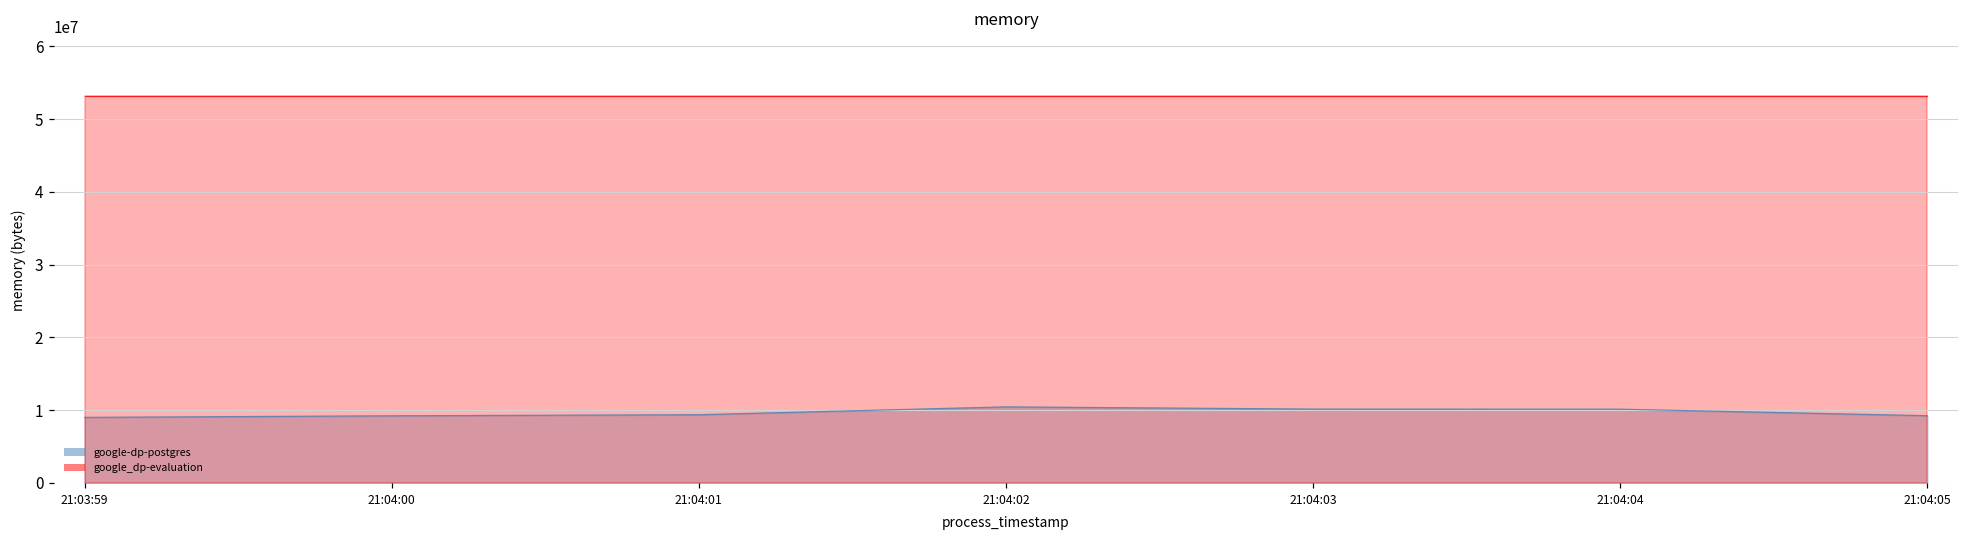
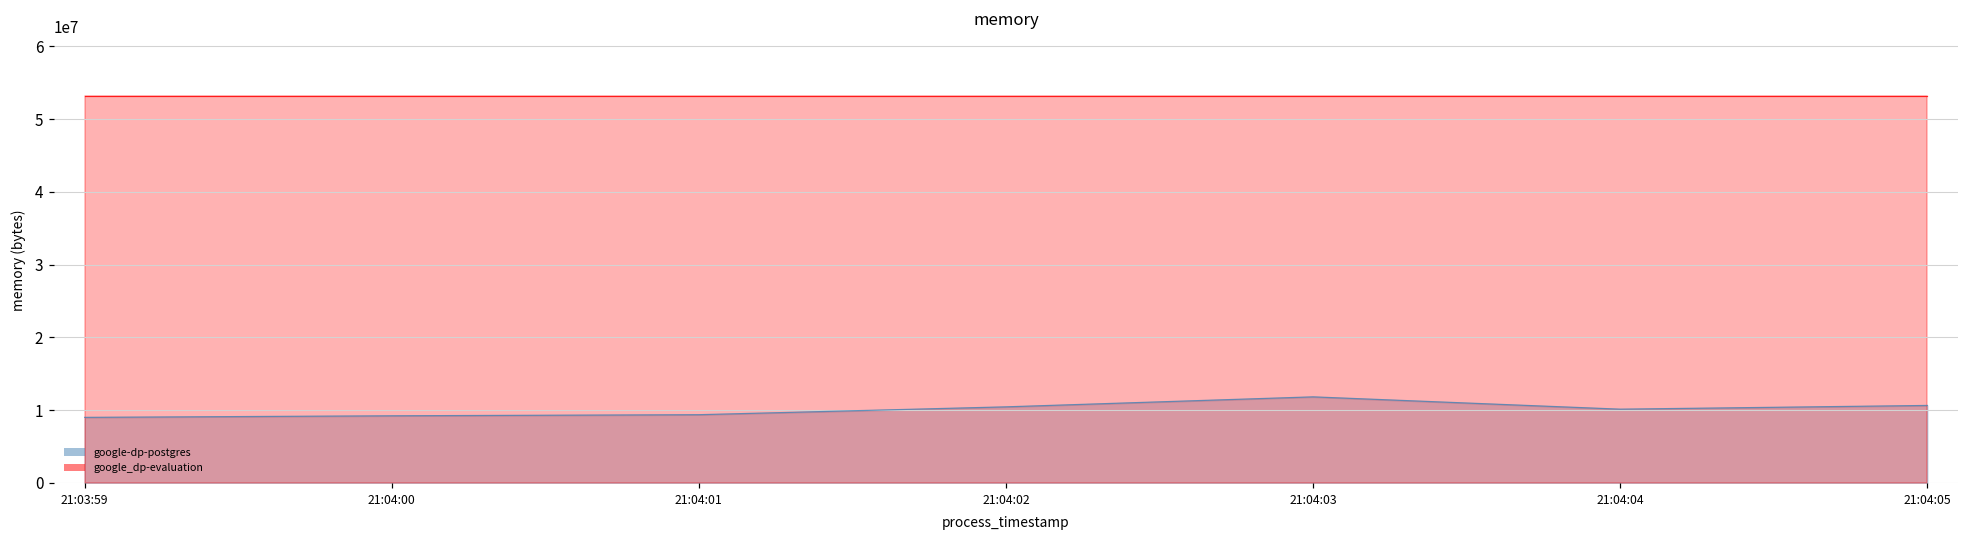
  {
    "google-dp-postgres": {
      "21:03:59": 9000000,
      "21:04:00": 9000000,
      "21:04:01": 9000000,
      "21:04:02": 10000000,
-     "21:04:03": 10000000,
+     "21:04:03": 12000000,
      "21:04:04": 10000000,
-     "21:04:05": 9000000
+     "21:04:05": 11000000
    },
    "google_dp-evaluation": {
      "21:03:59": 53000000,
      "21:04:00": 53000000,
      "21:04:01": 53000000,
      "21:04:02": 53000000,
      "21:04:03": 53000000,
      "21:04:04": 53000000,
      "21:04:05": 53000000
    }
  }
